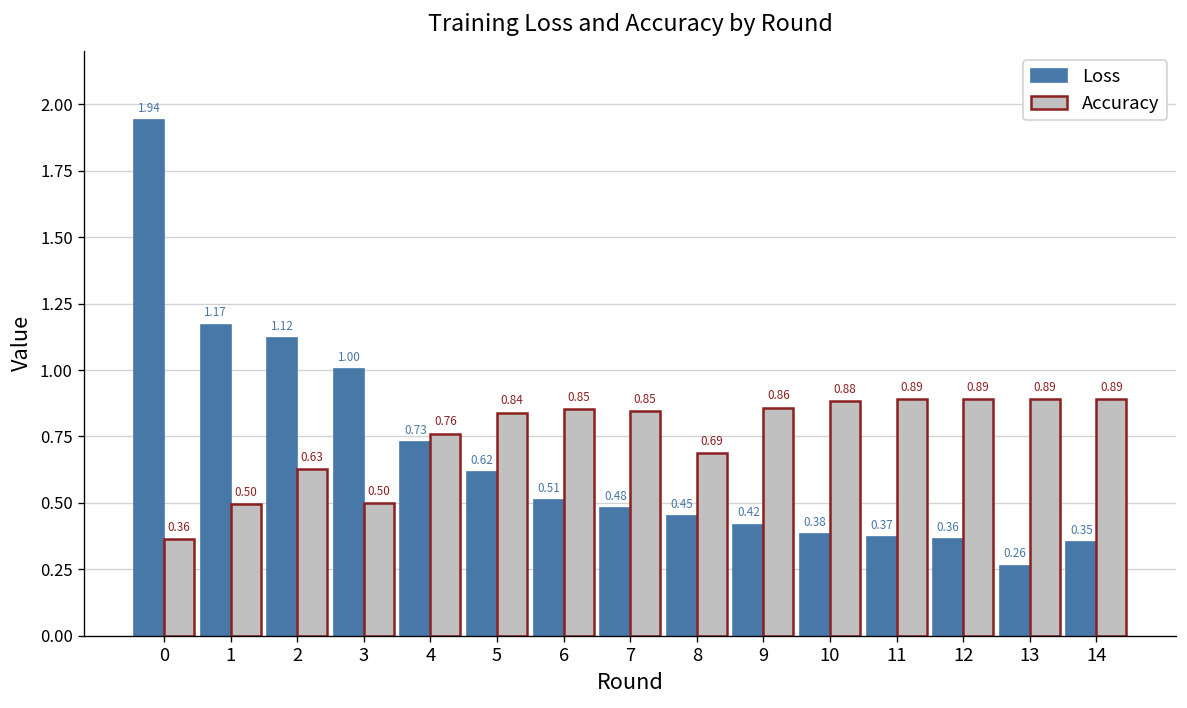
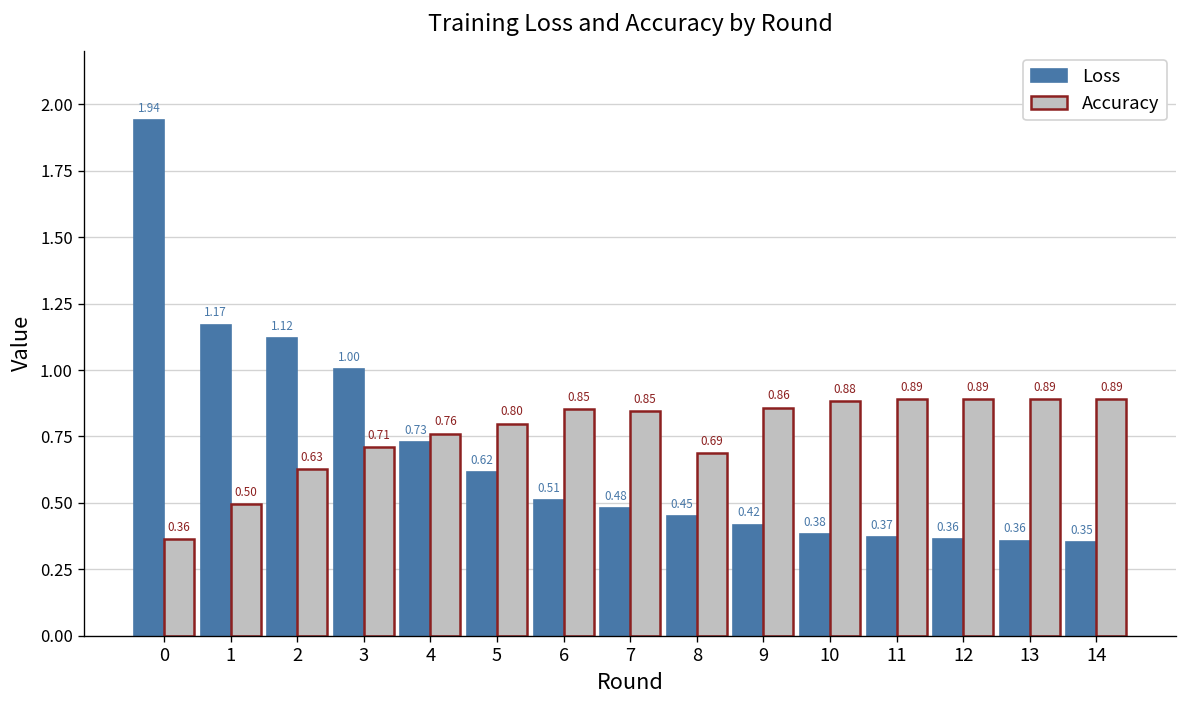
  {
    "Loss": {
      "0": 1.94,
      "1": 1.17,
      "2": 1.12,
      "3": 1.00,
      "4": 0.73,
      "5": 0.62,
      "6": 0.51,
      "7": 0.48,
      "8": 0.45,
      "9": 0.42,
      "10": 0.38,
      "11": 0.37,
      "12": 0.36,
-     "13": 0.26,
+     "13": 0.36,
      "14": 0.35
    },
    "Accuracy": {
      "0": 0.36,
      "1": 0.50,
      "2": 0.63,
-     "3": 0.50,
+     "3": 0.71,
      "4": 0.76,
-     "5": 0.84,
+     "5": 0.80,
      "6": 0.85,
      "7": 0.85,
      "8": 0.69,
      "9": 0.86,
      "10": 0.88,
      "11": 0.89,
      "12": 0.89,
      "13": 0.89,
      "14": 0.89
    }
  }
